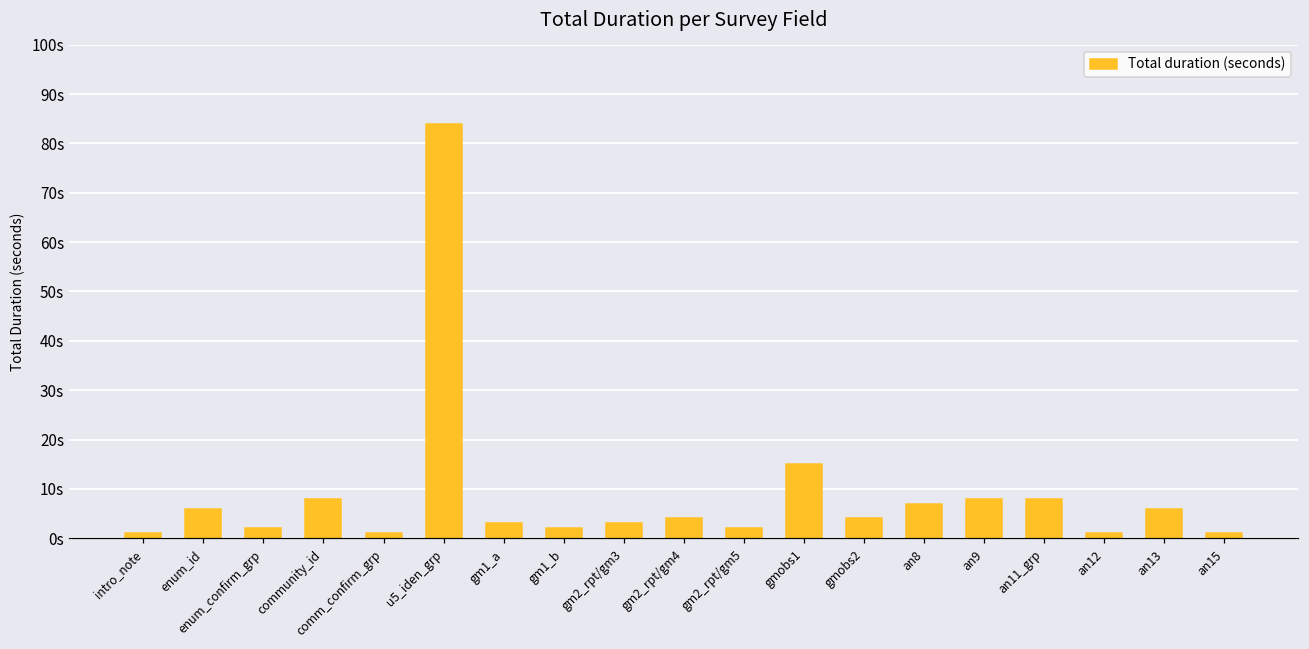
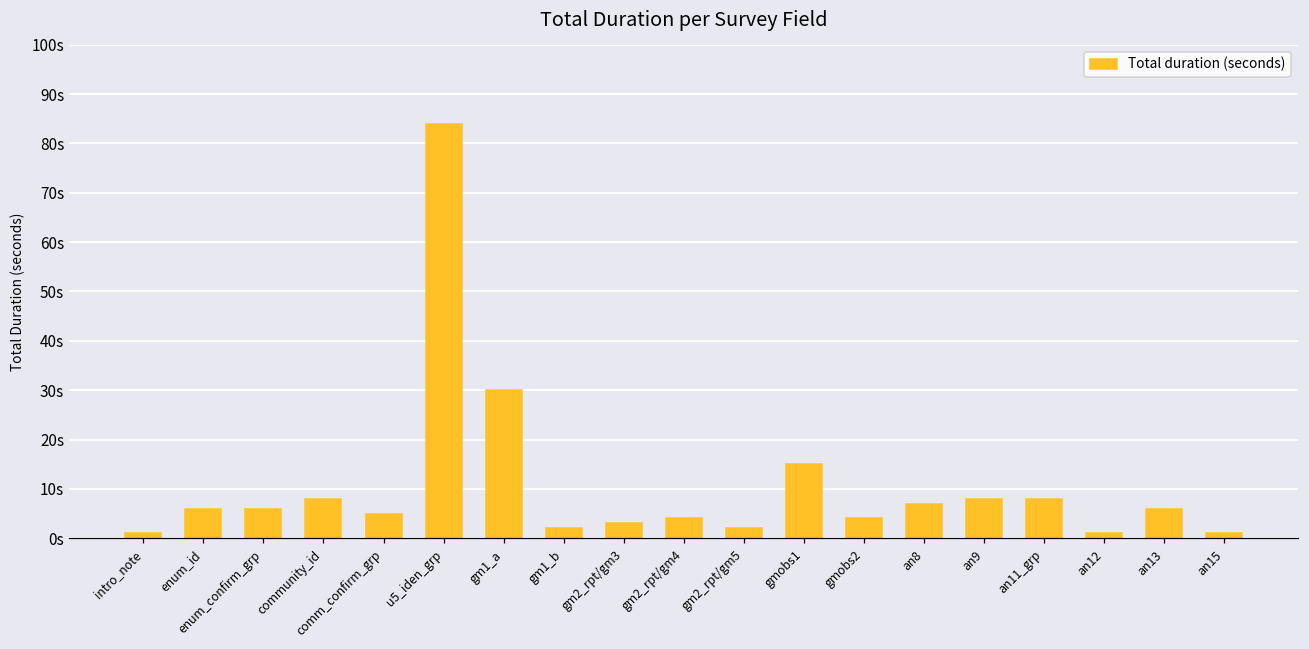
  {
    "intro_note": "1s",
    "enum_id": "6s",
-   "enum_confirm_grp": "2s",
+   "enum_confirm_grp": "6s",
    "community_id": "8s",
-   "comm_confirm_grp": "1s",
+   "comm_confirm_grp": "5s",
    "u5_iden_grp": "84s",
-   "gm1_a": "3s",
+   "gm1_a": "30s",
    "gm1_b": "2s",
    "gm2_rpt/gm3": "3s",
    "gm2_rpt/gm4": "4s",
    "gm2_rpt/gm5": "2s",
    "gmobs1": "15s",
    "gmobs2": "4s",
    "an8": "7s",
    "an9": "8s",
    "an11_grp": "8s",
    "an12": "1s",
    "an13": "6s",
    "an15": "1s"
  }
